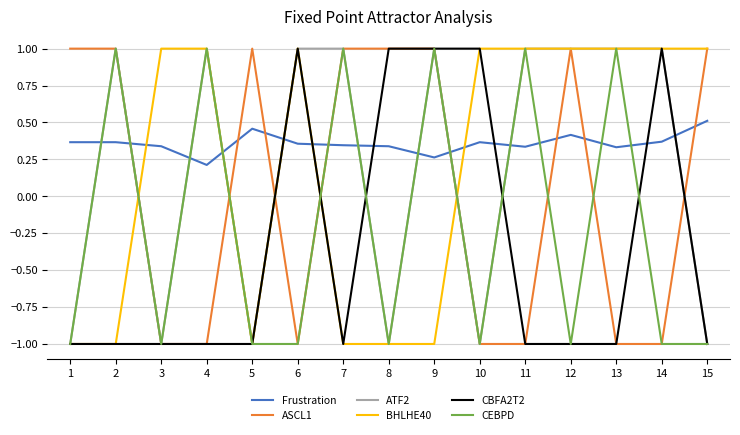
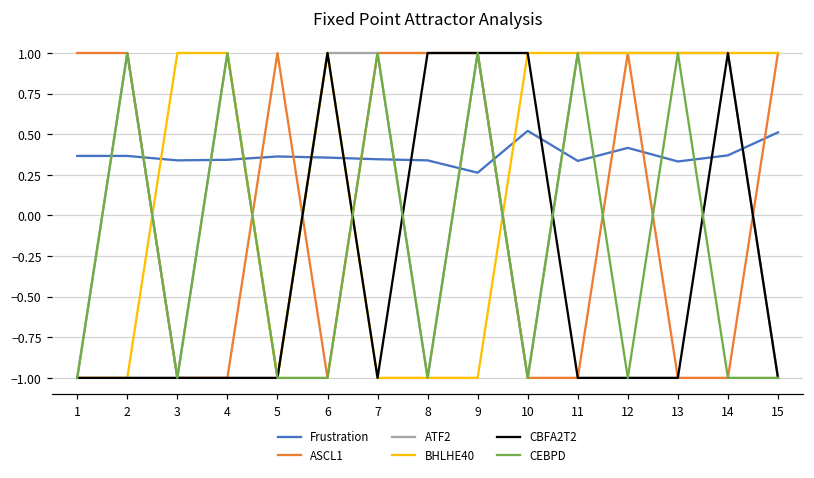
  {
    "Frustration": {
      "1": 0.37,
      "2": 0.37,
      "3": 0.34,
-     "4": 0.21,
-     "5": 0.46,
+     "4": 0.34,
+     "5": 0.36,
      "6": 0.36,
      "7": 0.35,
      "8": 0.34,
      "9": 0.26,
-     "10": 0.37,
+     "10": 0.52,
      "11": 0.34,
      "12": 0.42,
      "13": 0.33,
      "14": 0.37,
      "15": 0.51
    },
    "ASCL1": {
      "1": 1.00,
      "5": 1.00
    },
    "BHLHE40": {
      "3": 1.00,
      "9": -1.00
    }
  }
